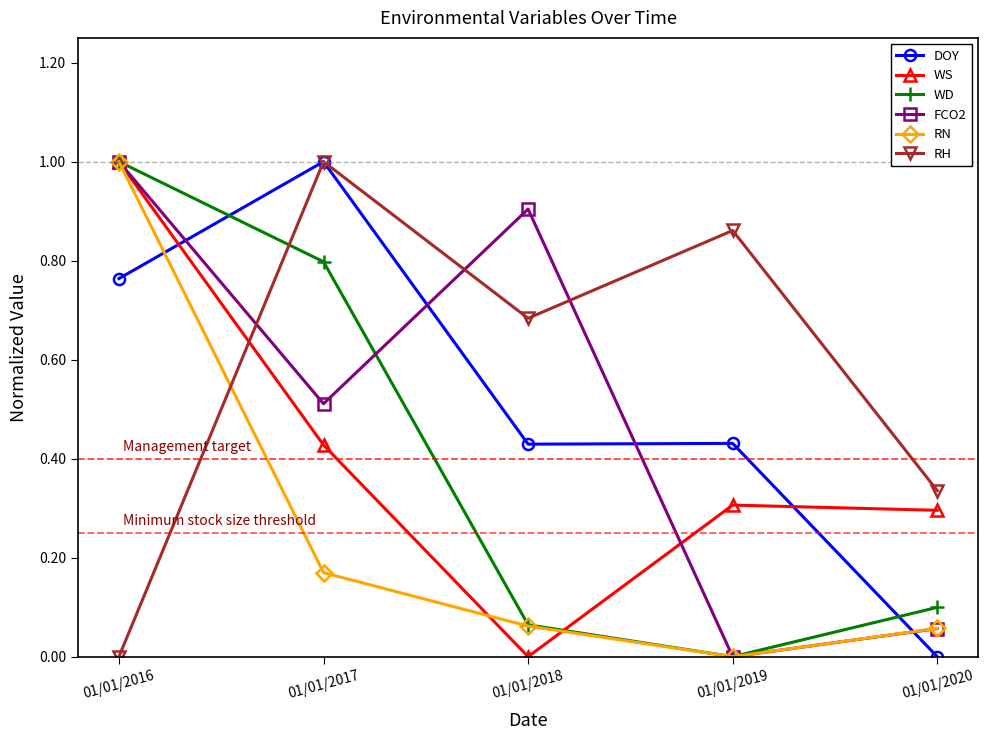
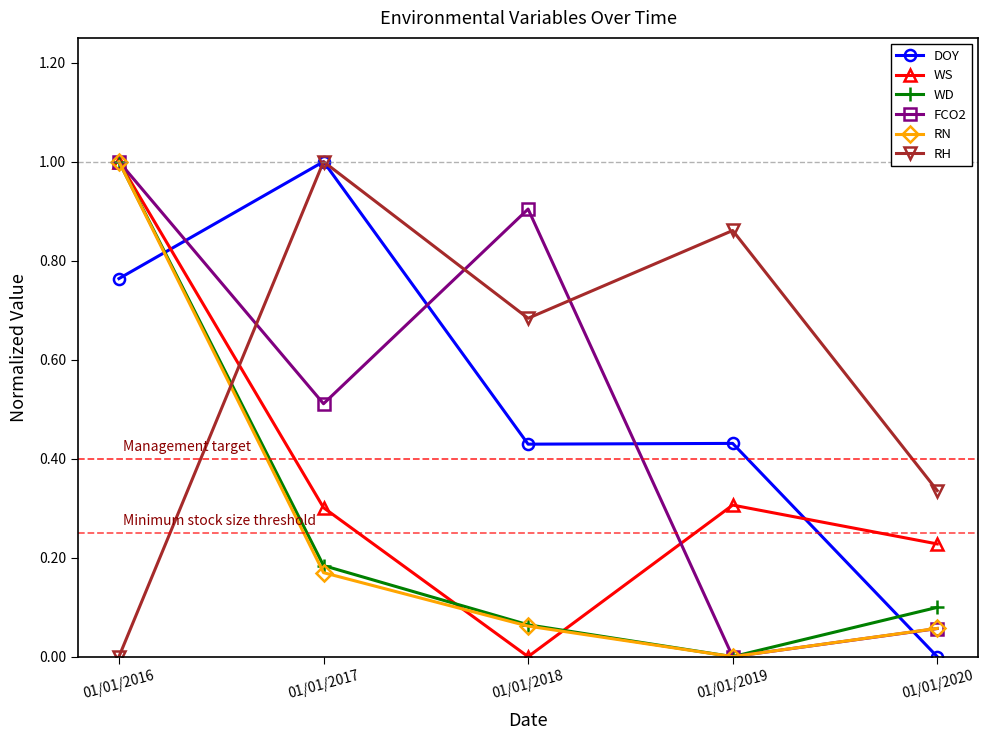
  {
    "DOY": {
      "01/01/2016": 0.76,
      "01/01/2018": 0.43,
      "01/01/2019": 0.43,
      "01/01/2020": 0.00
    },
    "WS": {
-     "01/01/2017": 0.43,
+     "01/01/2017": 0.30,
      "01/01/2018": 0.00,
      "01/01/2019": 0.31,
-     "01/01/2020": 0.30
+     "01/01/2020": 0.23
    },
    "WD": {
-     "01/01/2017": 0.80,
+     "01/01/2017": 0.18,
      "01/01/2020": 0.10
    },
    "FCO2": {
      "01/01/2017": 0.51,
      "01/01/2018": 0.90
    },
    "RN": {
      "01/01/2017": 0.17
    },
    "RH": {
      "01/01/2016": 0.00,
      "01/01/2018": 0.68,
      "01/01/2019": 0.86,
      "01/01/2020": 0.34
    }
  }
